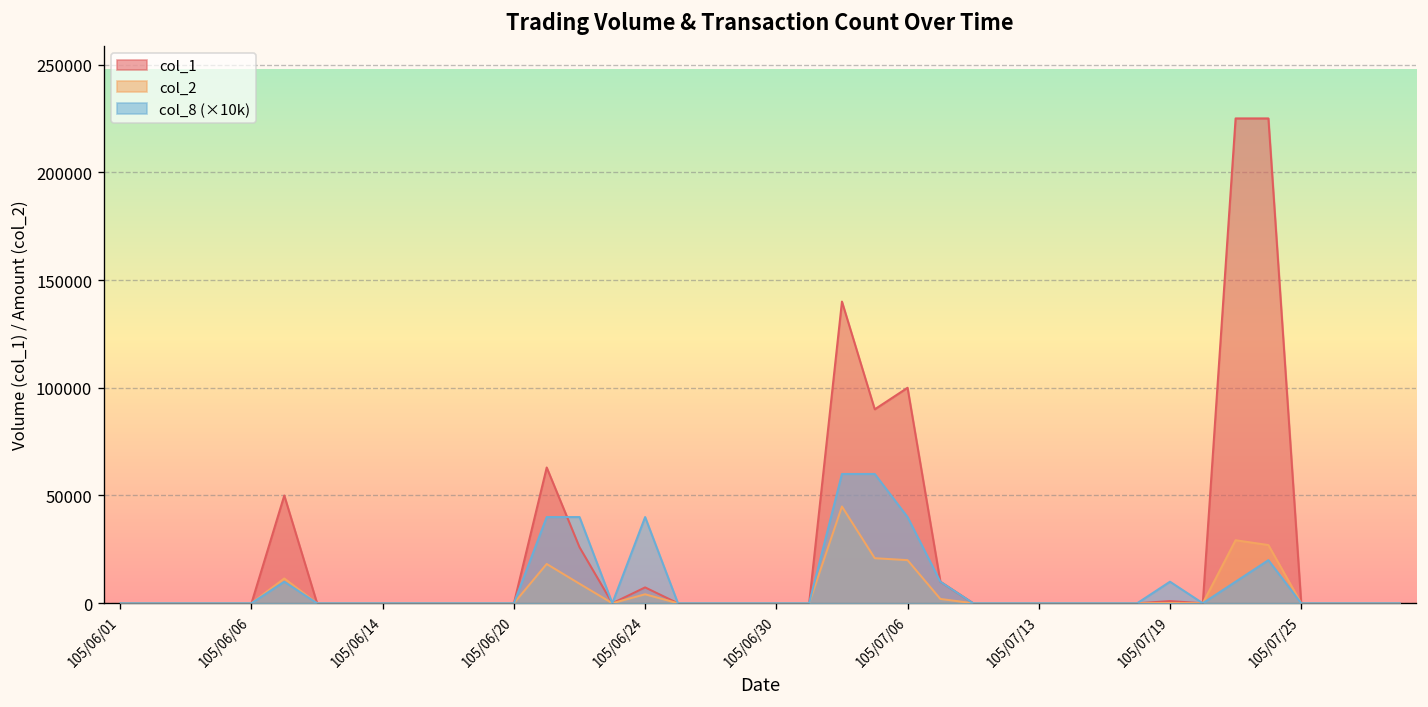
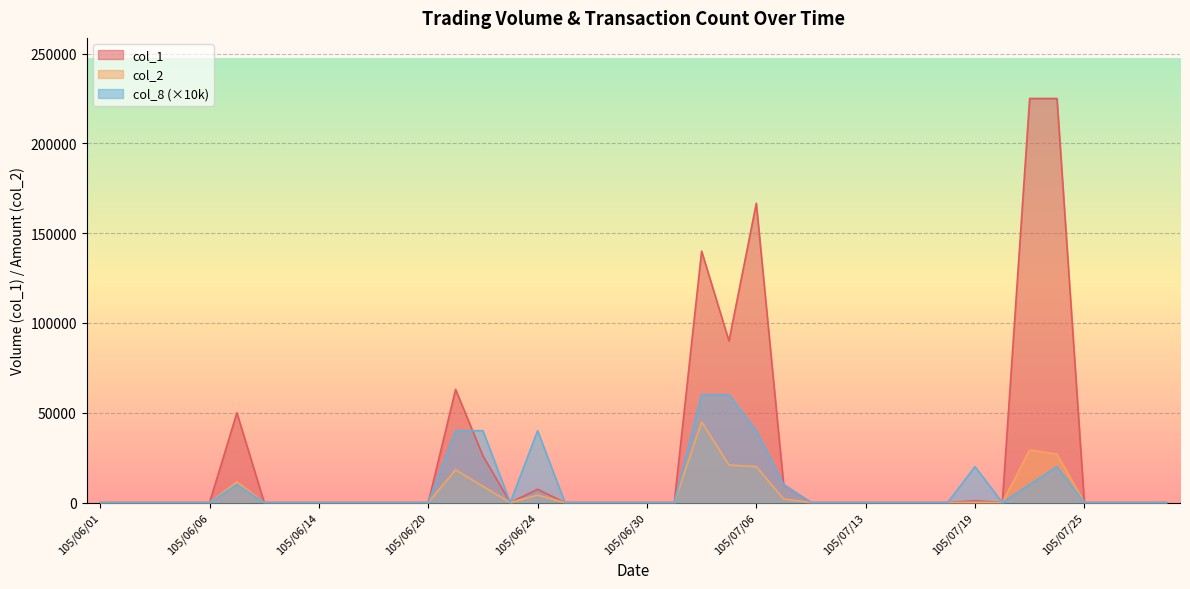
  {
    "col_1": {
      "105/06/24": 7000,
-     "105/07/06": 100000
+     "105/07/06": 167000
    },
    "col_2": {
      "105/06/24": 4000,
      "105/07/06": 20000
    },
    "col_8 (×10k)": {
      "105/06/24": 40000,
      "105/07/06": 40000,
-     "105/07/19": 10000
+     "105/07/19": 20000
    }
  }
